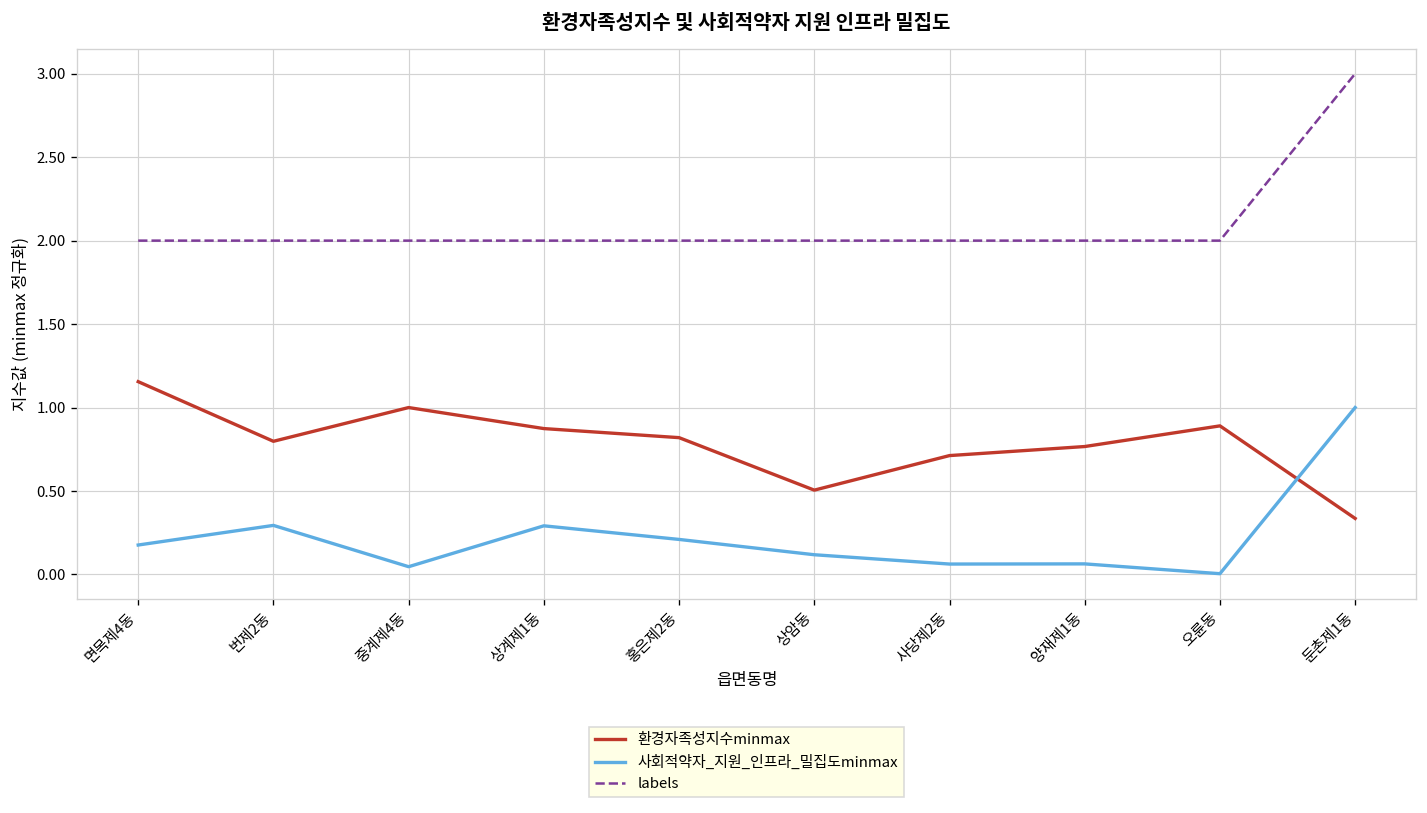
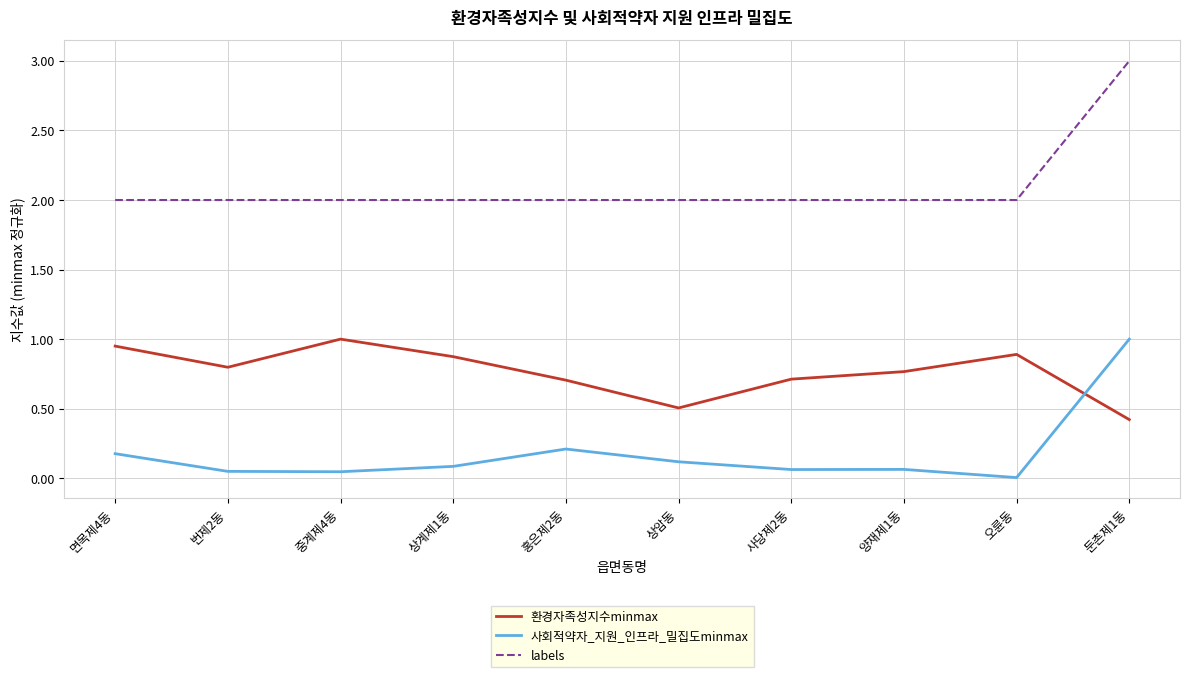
  {
    "환경자족성지수minmax": {
-     "면목제4동": 1.16,
+     "면목제4동": 0.95,
      "번제2동": 0.80,
      "중계제4동": 1.00,
      "상계제1동": 0.87,
-     "홍은제2동": 0.82,
+     "홍은제2동": 0.71,
      "상암동": 0.51,
      "사당제2동": 0.71,
      "양재제1동": 0.77,
      "오륜동": 0.89,
-     "둔촌제1동": 0.34
+     "둔촌제1동": 0.42
    },
    "사회적약자_지원_인프라_밀집도minmax": {
      "면목제4동": 0.18,
-     "번제2동": 0.29,
+     "번제2동": 0.05,
      "중계제4동": 0.05,
-     "상계제1동": 0.29,
+     "상계제1동": 0.09,
      "홍은제2동": 0.21,
      "상암동": 0.12,
      "사당제2동": 0.06,
      "양재제1동": 0.06,
      "오륜동": 0.00,
      "둔촌제1동": 1.00
    },
    "labels": {
      "면목제4동": 2.00,
      "번제2동": 2.00,
      "중계제4동": 2.00,
      "상계제1동": 2.00,
      "홍은제2동": 2.00,
      "상암동": 2.00,
      "사당제2동": 2.00,
      "양재제1동": 2.00,
      "오륜동": 2.00,
      "둔촌제1동": 3.00
    }
  }
